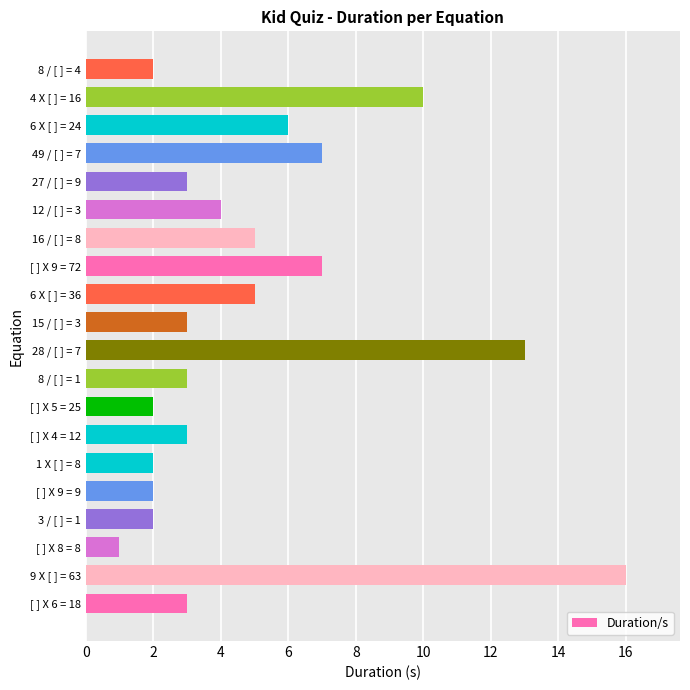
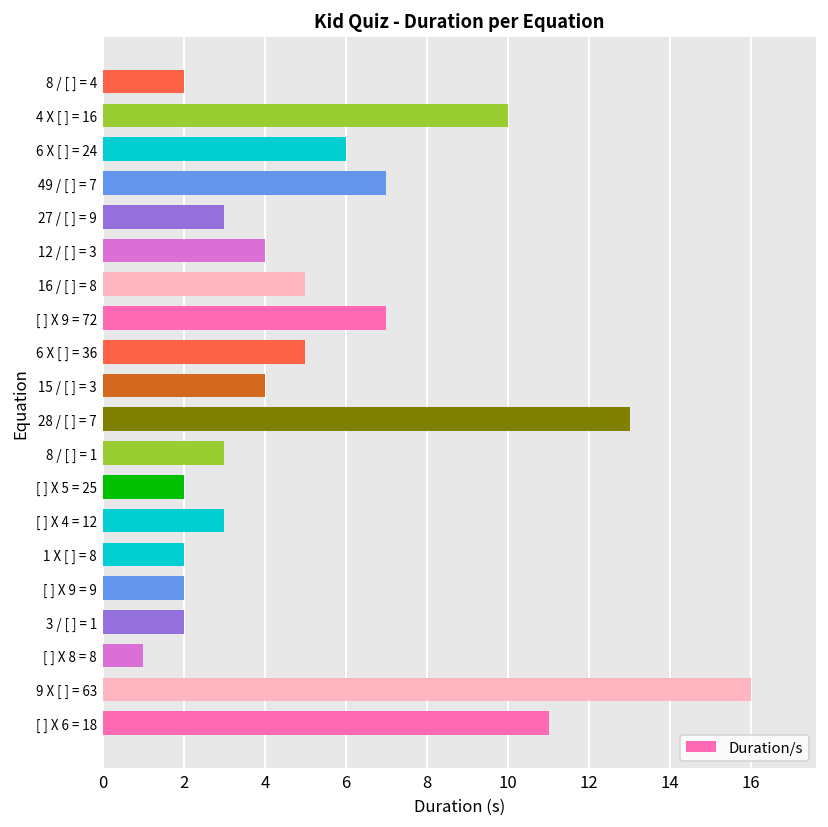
  {
    "8 / [ ] = 4": 2,
    "4 X [ ] = 16": 10,
    "6 X [ ] = 24": 6,
    "49 / [ ] = 7": 7,
    "27 / [ ] = 9": 3,
    "12 / [ ] = 3": 4,
    "16 / [ ] = 8": 5,
    "[ ] X 9 = 72": 7,
    "6 X [ ] = 36": 5,
-   "15 / [ ] = 3": 3,
+   "15 / [ ] = 3": 4,
    "28 / [ ] = 7": 13,
    "8 / [ ] = 1": 3,
    "[ ] X 5 = 25": 2,
    "[ ] X 4 = 12": 3,
    "1 X [ ] = 8": 2,
    "[ ] X 9 = 9": 2,
    "3 / [ ] = 1": 2,
    "[ ] X 8 = 8": 1,
    "9 X [ ] = 63": 16,
-   "[ ] X 6 = 18": 3
+   "[ ] X 6 = 18": 11
  }
